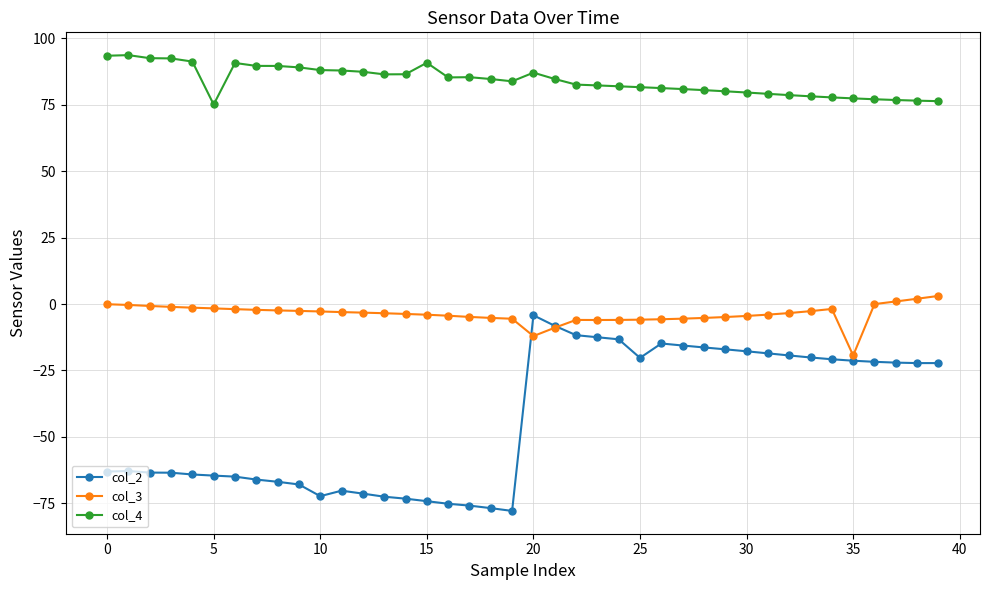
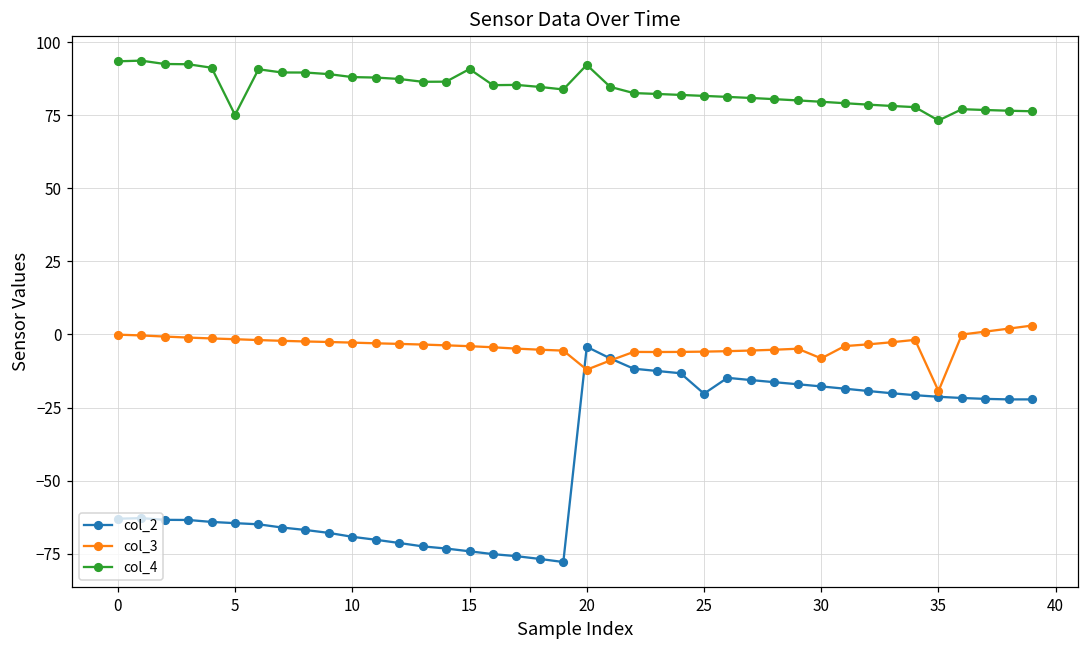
  {
    "col_2": {
      "5": -65,
-     "10": -72,
+     "10": -69,
      "15": -74,
      "20": -4,
      "25": -20,
      "30": -18,
      "35": -21
    },
    "col_3": {
      "0": 0,
      "5": -2,
      "10": -3,
      "15": -4,
      "20": -12,
      "25": -6,
-     "30": -4,
+     "30": -8,
      "35": -19
    },
    "col_4": {
      "0": 93,
      "5": 75,
      "10": 88,
      "15": 91,
-     "20": 87,
+     "20": 92,
      "25": 82,
      "30": 80,
-     "35": 77
+     "35": 73
    }
  }
